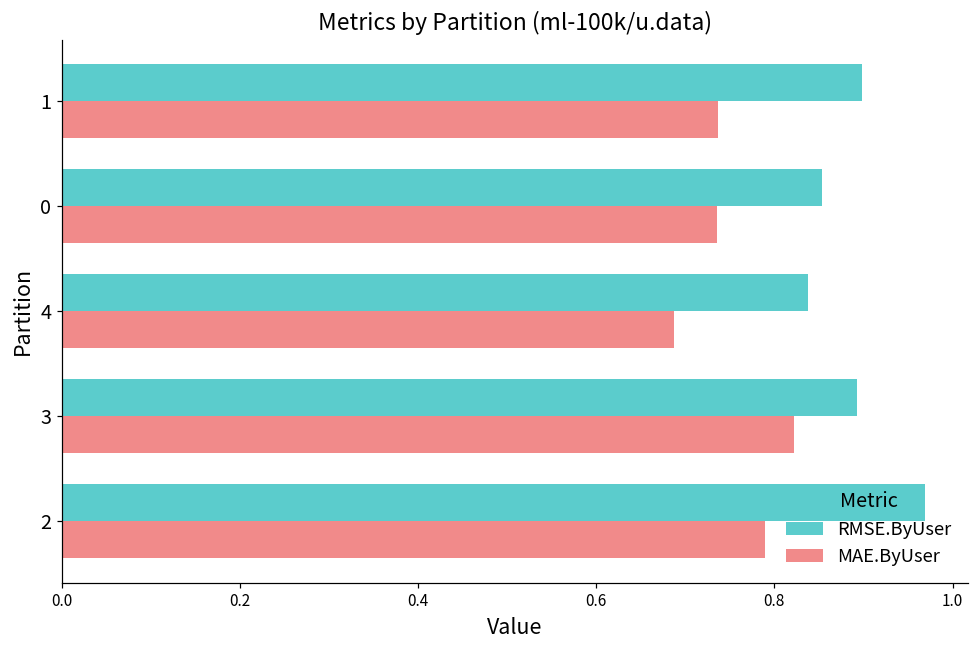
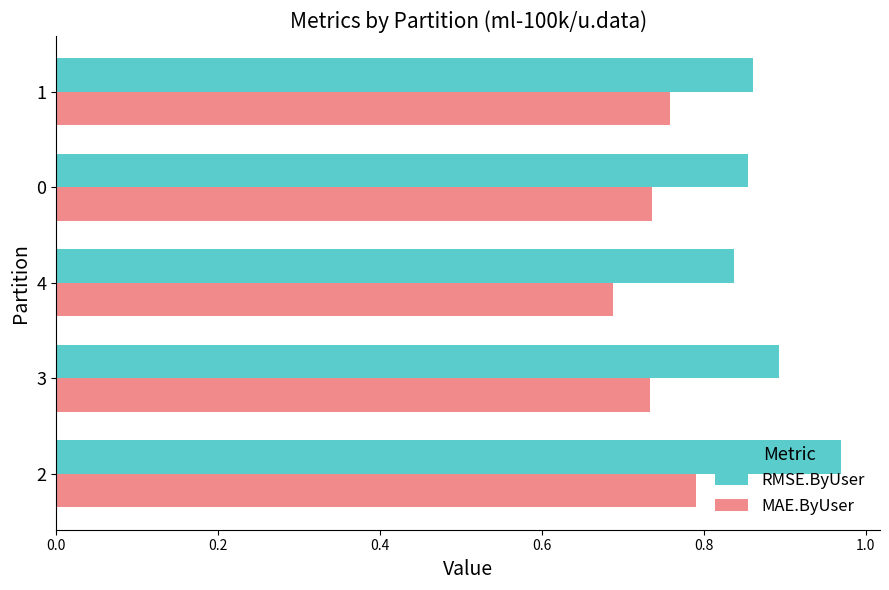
  {
    "RMSE.ByUser": {
-     "1": 0.90,
+     "1": 0.86,
      "0": 0.85,
      "4": 0.84,
      "3": 0.89,
      "2": 0.97
    },
    "MAE.ByUser": {
-     "1": 0.74,
+     "1": 0.76,
      "0": 0.74,
      "4": 0.69,
-     "3": 0.82,
+     "3": 0.73,
      "2": 0.79
    }
  }
